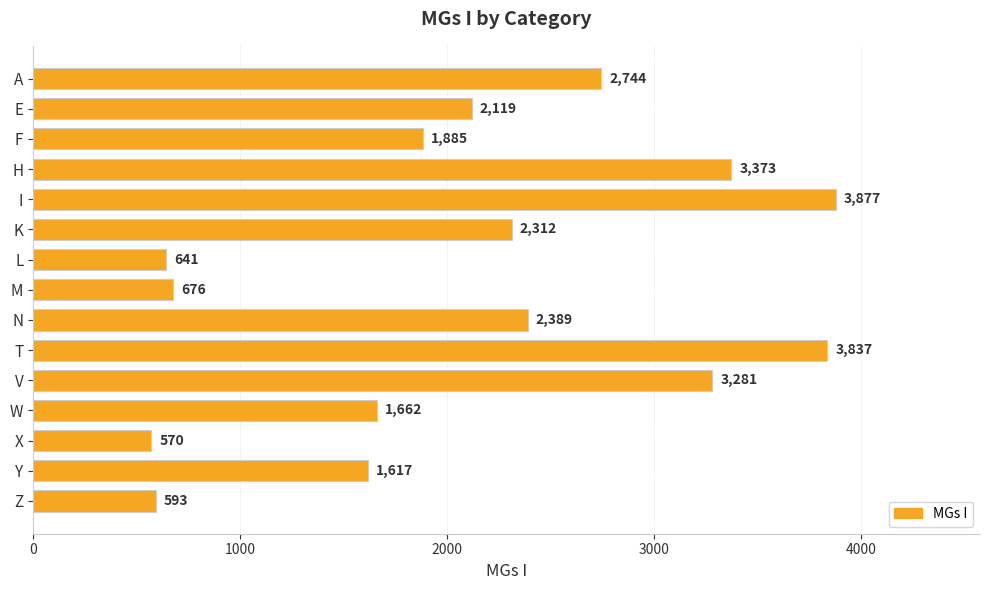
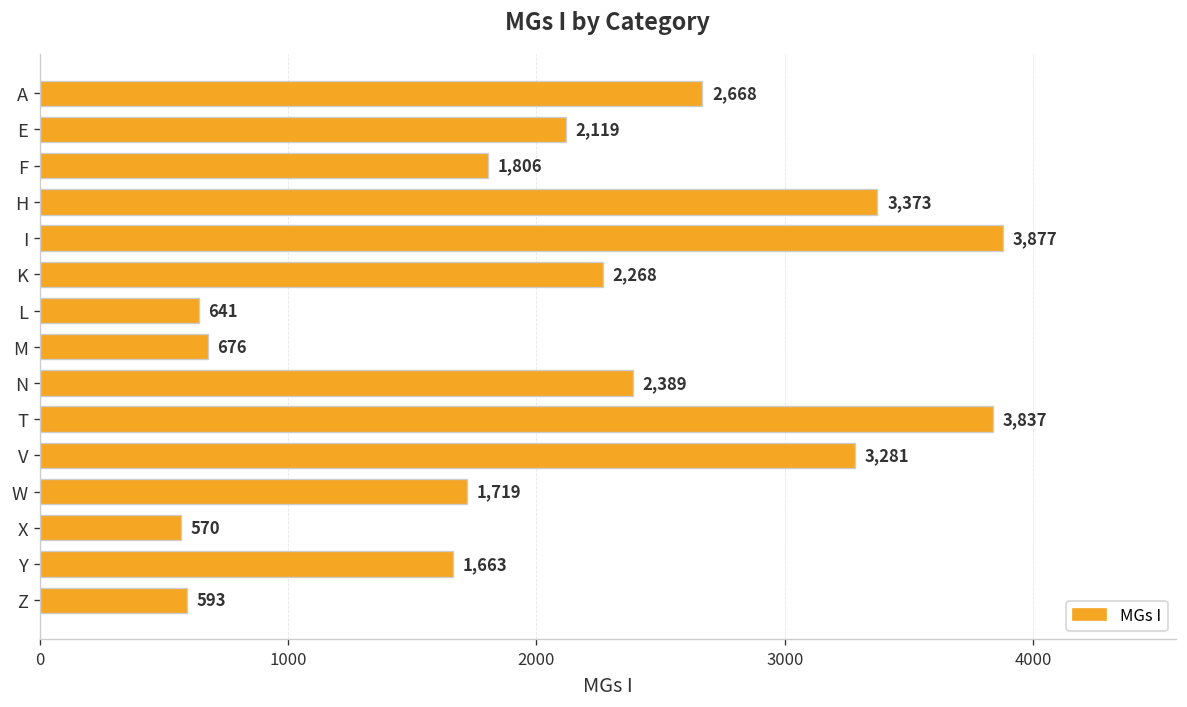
  {
-   "A": "2,744",
+   "A": "2,668",
    "E": "2,119",
-   "F": "1,885",
+   "F": "1,806",
    "H": "3,373",
    "I": "3,877",
-   "K": "2,312",
+   "K": "2,268",
    "L": "641",
    "M": "676",
    "N": "2,389",
    "T": "3,837",
    "V": "3,281",
-   "W": "1,662",
+   "W": "1,719",
    "X": "570",
-   "Y": "1,617",
+   "Y": "1,663",
    "Z": "593"
  }
